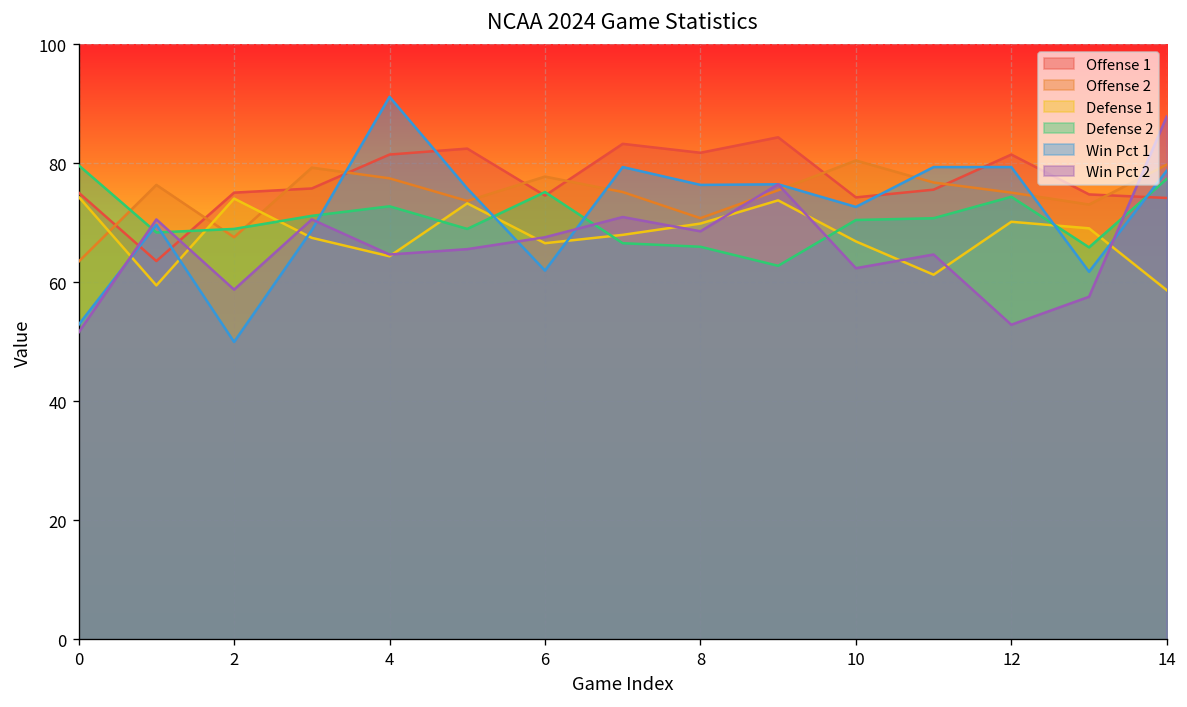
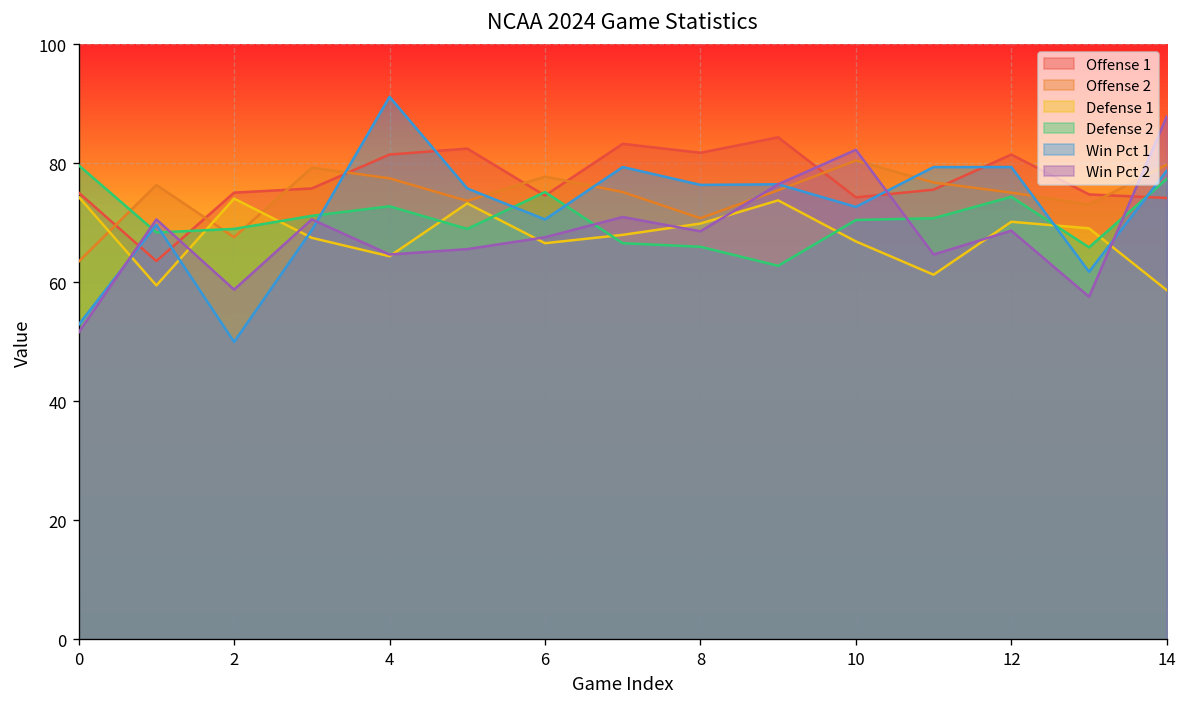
  {
    "Defense 2": {
      "0": 80,
      "2": 69,
      "4": 73,
      "6": 75,
      "8": 66,
      "10": 71,
      "12": 74,
      "14": 77
    },
    "Win Pct 1": {
      "0": 53,
      "2": 50,
      "4": 91,
-     "6": 62,
+     "6": 71,
      "8": 76,
      "10": 73,
      "12": 79,
      "14": 79
    },
    "Win Pct 2": {
      "0": 52,
      "2": 59,
      "6": 68,
      "8": 69,
-     "10": 62,
-     "12": 53,
+     "10": 82,
+     "12": 69,
      "14": 88
    }
  }
